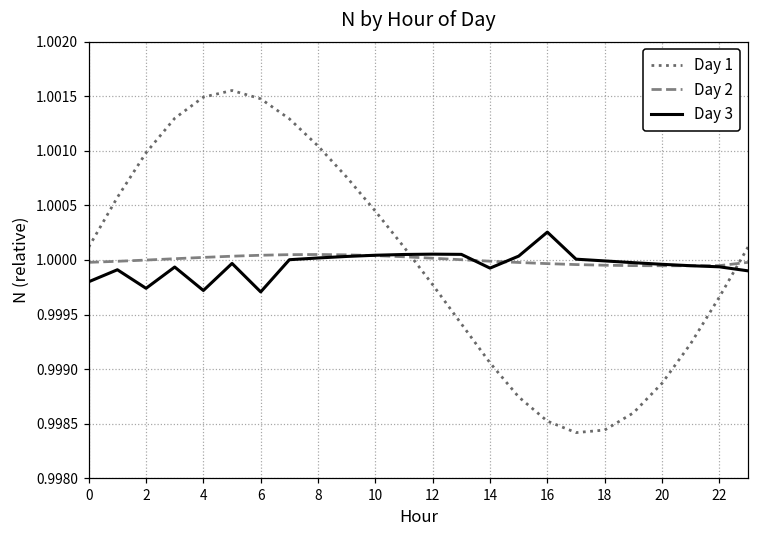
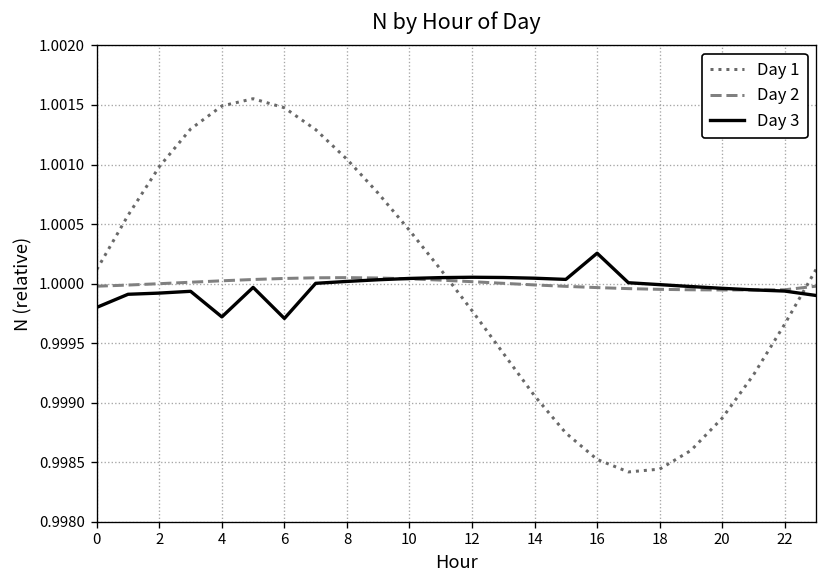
  {
    "Day 3": {
      "0": 0.9998,
-     "2": 0.9997,
+     "2": 0.9999,
      "4": 0.9997,
      "6": 0.9997,
      "8": 1.0000,
      "12": 1.0001,
-     "14": 0.9999,
+     "14": 1.0000,
      "16": 1.0003,
      "18": 1.0000
    }
  }
